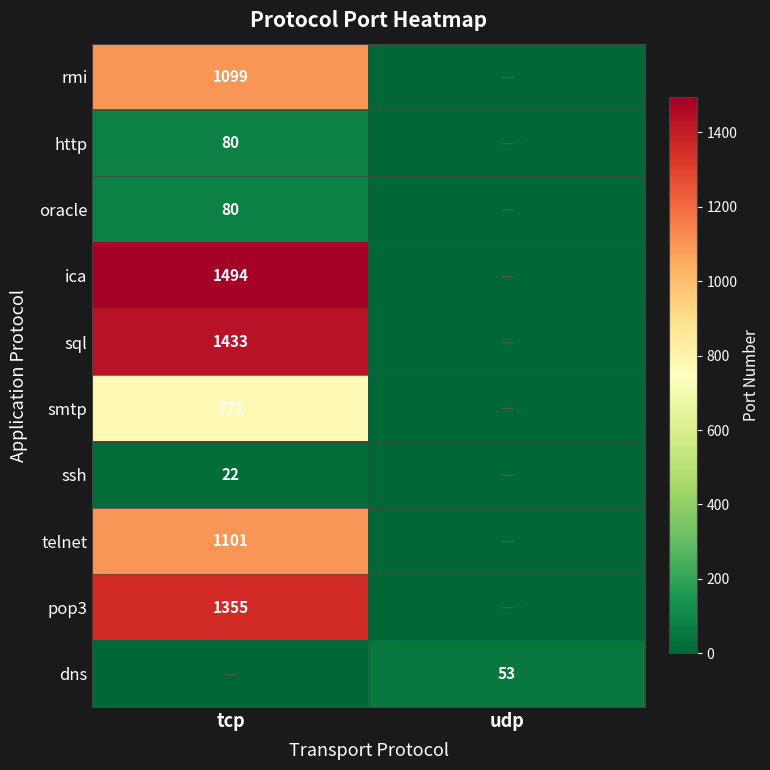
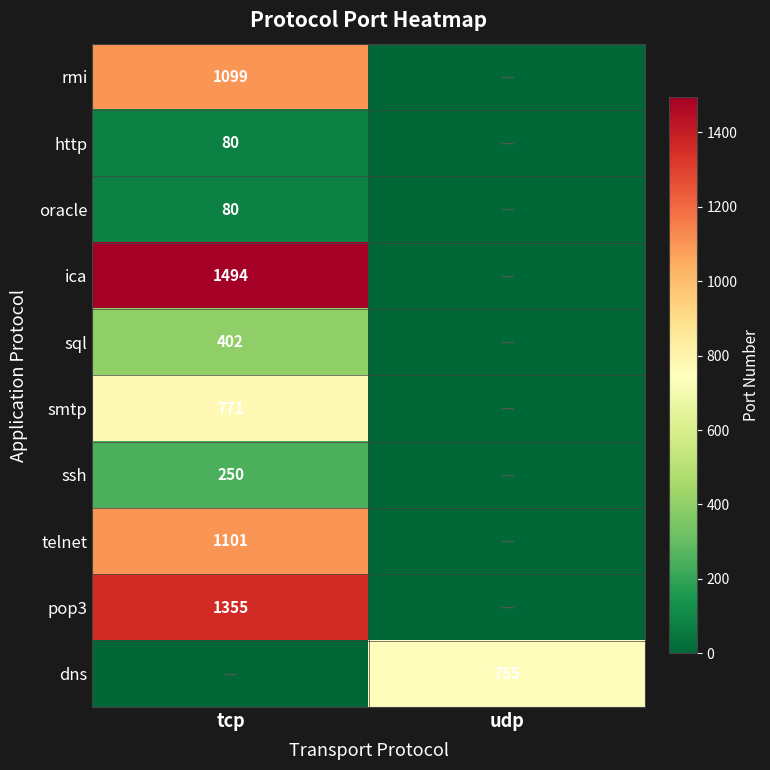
  {
    "rmi": {
      "tcp": 1099
    },
    "http": {
      "tcp": 80
    },
    "oracle": {
      "tcp": 80
    },
    "ica": {
      "tcp": 1494
    },
    "sql": {
-     "tcp": 1433
+     "tcp": 402
    },
    "smtp": {
      "tcp": 771
    },
    "ssh": {
-     "tcp": 22
+     "tcp": 250
    },
    "telnet": {
      "tcp": 1101
    },
    "pop3": {
      "tcp": 1355
    },
    "dns": {
-     "udp": 53
+     "udp": 755
    }
  }
